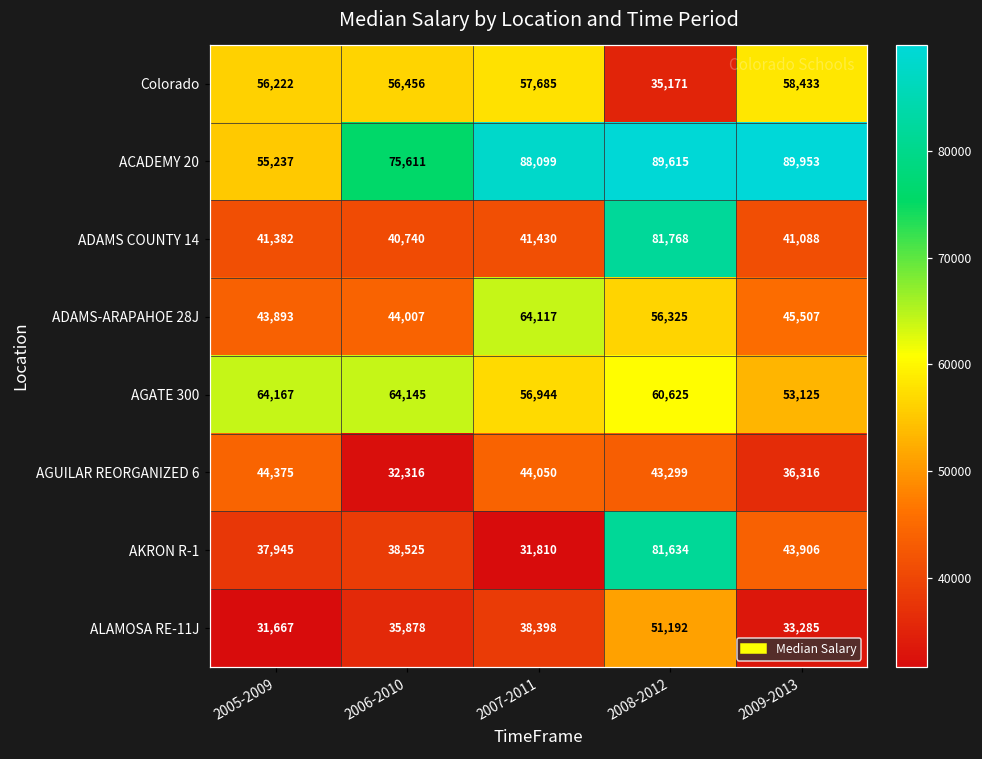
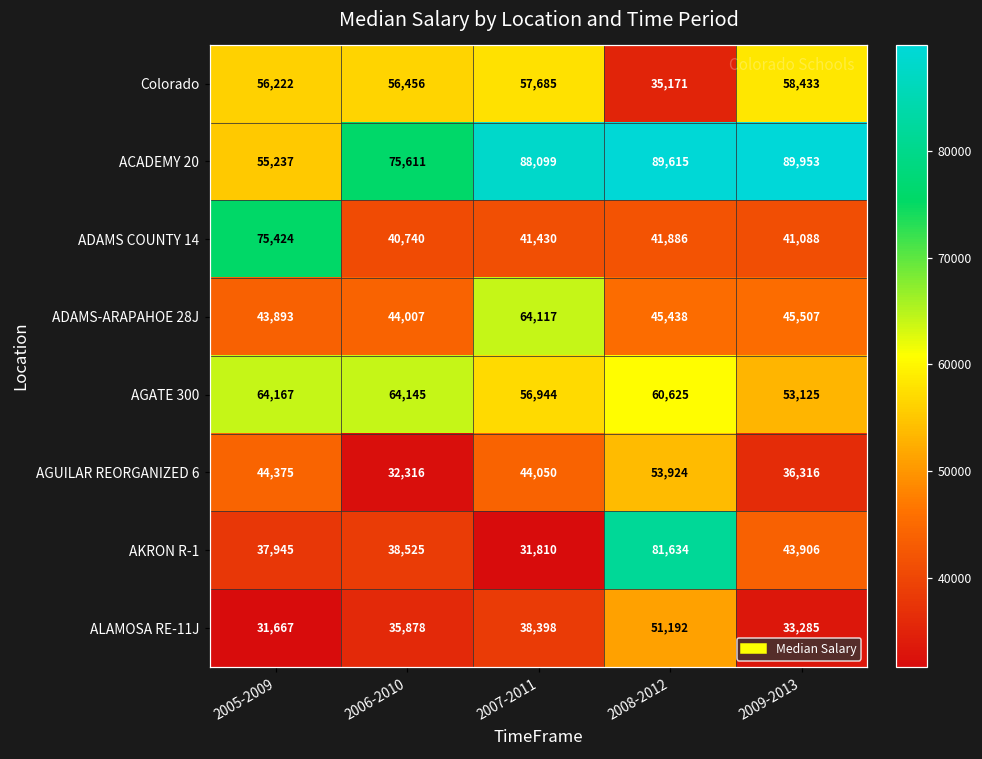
  {
    "Colorado": {
      "2005-2009": "56,222",
      "2006-2010": "56,456",
      "2007-2011": "57,685",
      "2008-2012": "35,171"
    },
    "ACADEMY 20": {
      "2005-2009": "55,237",
      "2006-2010": "75,611",
      "2007-2011": "88,099",
      "2008-2012": "89,615",
      "2009-2013": "89,953"
    },
    "ADAMS COUNTY 14": {
-     "2005-2009": "41,382",
+     "2005-2009": "75,424",
      "2006-2010": "40,740",
      "2007-2011": "41,430",
-     "2008-2012": "81,768",
+     "2008-2012": "41,886",
      "2009-2013": "41,088"
    },
    "ADAMS-ARAPAHOE 28J": {
      "2005-2009": "43,893",
      "2006-2010": "44,007",
      "2007-2011": "64,117",
-     "2008-2012": "56,325",
+     "2008-2012": "45,438",
      "2009-2013": "45,507"
    },
    "AGATE 300": {
      "2005-2009": "64,167",
      "2006-2010": "64,145",
      "2007-2011": "56,944",
      "2008-2012": "60,625",
      "2009-2013": "53,125"
    },
    "AGUILAR REORGANIZED 6": {
      "2005-2009": "44,375",
      "2006-2010": "32,316",
      "2007-2011": "44,050",
-     "2008-2012": "43,299",
+     "2008-2012": "53,924",
      "2009-2013": "36,316"
    },
    "AKRON R-1": {
      "2005-2009": "37,945",
      "2006-2010": "38,525",
      "2007-2011": "31,810",
      "2008-2012": "81,634",
      "2009-2013": "43,906"
    },
    "ALAMOSA RE-11J": {
      "2005-2009": "31,667",
      "2006-2010": "35,878",
      "2007-2011": "38,398",
      "2008-2012": "51,192",
      "2009-2013": "33,285"
    }
  }
